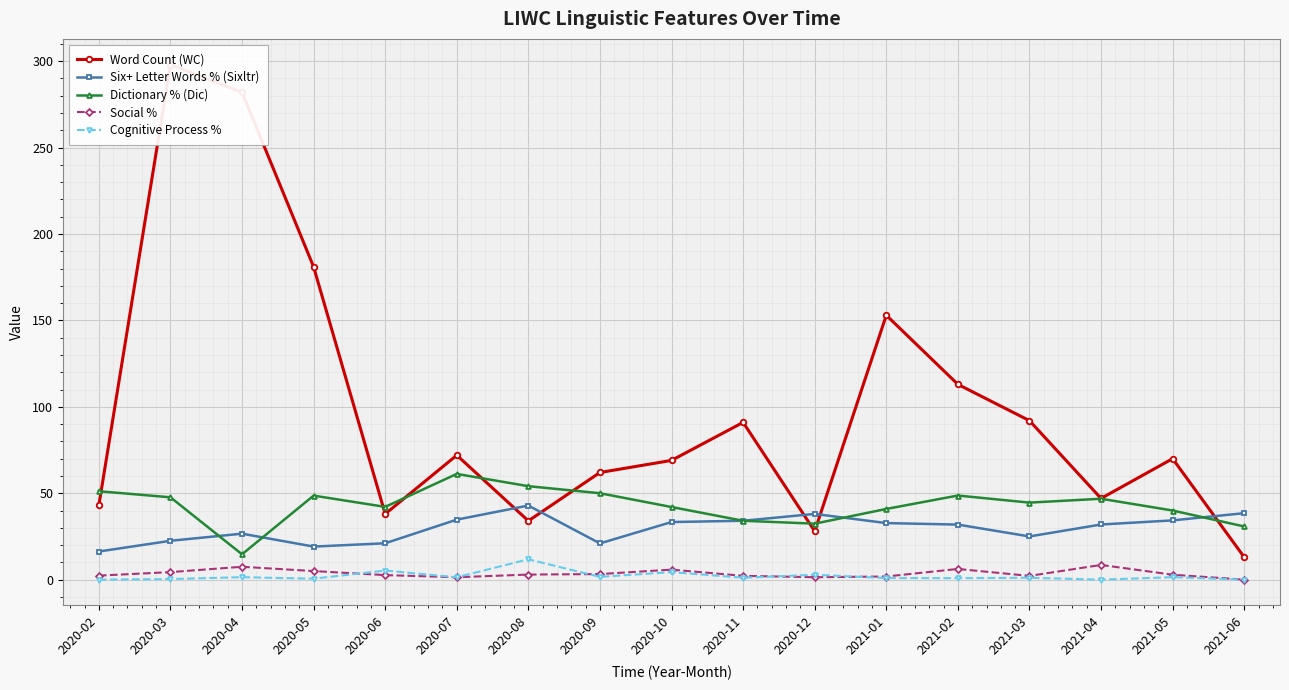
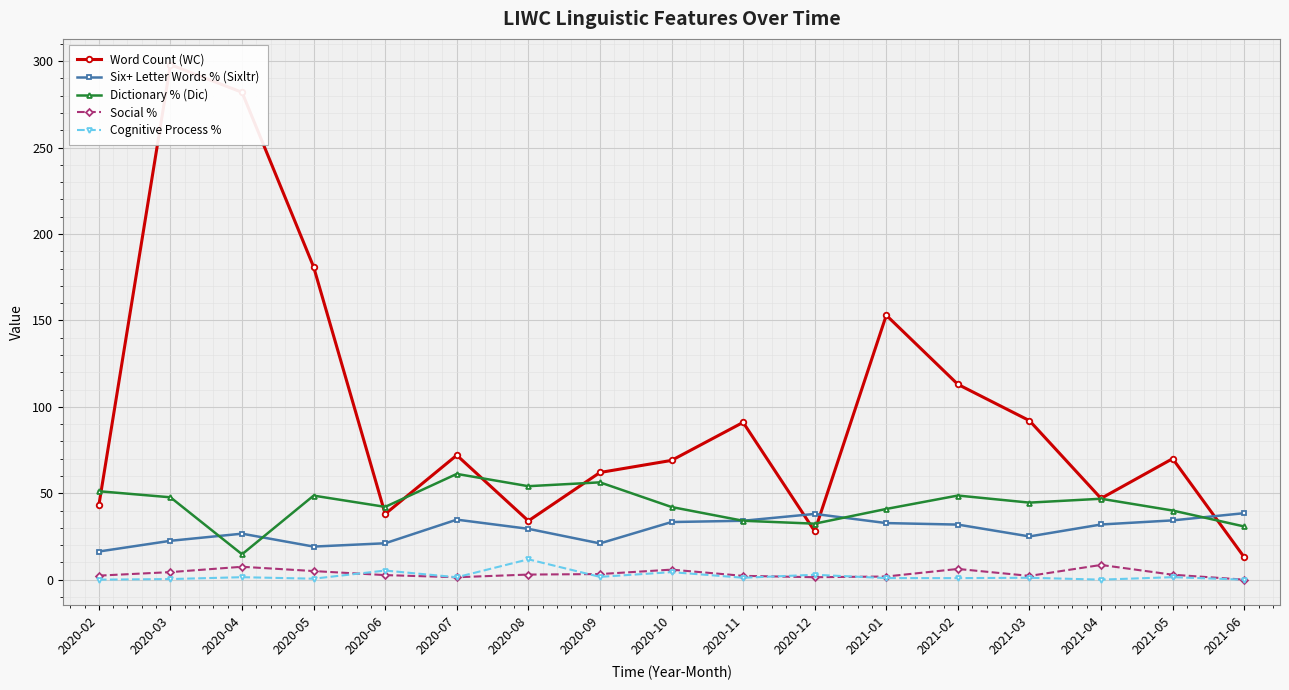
  {
    "Word Count (WC)": {
      "2020-02": 43,
      "2020-05": 181,
      "2020-06": 38,
      "2020-07": 72,
      "2020-08": 34,
      "2020-09": 62,
      "2020-10": 69,
      "2020-11": 91,
      "2020-12": 28,
      "2021-01": 153,
      "2021-02": 113,
      "2021-03": 92,
      "2021-05": 70,
      "2021-06": 13
    },
    "Six+ Letter Words % (Sixltr)": {
      "2020-02": 16,
      "2020-03": 22,
      "2020-04": 27,
      "2020-05": 19,
      "2020-06": 21,
      "2020-07": 35,
-     "2020-08": 43,
+     "2020-08": 29,
      "2020-09": 21,
      "2020-10": 33,
      "2020-12": 38,
      "2021-01": 33,
      "2021-02": 32,
      "2021-03": 25,
      "2021-04": 32,
      "2021-05": 34,
      "2021-06": 38
    },
    "Dictionary % (Dic)": {
      "2020-02": 51,
      "2020-03": 48,
      "2020-04": 15,
      "2020-05": 49,
      "2020-06": 42,
      "2020-07": 61,
      "2020-08": 54,
-     "2020-09": 50,
+     "2020-09": 56,
      "2020-10": 42,
      "2020-12": 32,
      "2021-01": 41,
      "2021-02": 49,
      "2021-03": 45,
      "2021-05": 40,
      "2021-06": 31
    },
    "Social %": {
      "2020-02": 2,
      "2020-03": 4,
      "2020-04": 7,
      "2020-05": 5,
      "2020-06": 3,
      "2020-08": 3,
      "2020-09": 3,
      "2021-02": 6,
      "2021-04": 9
    },
    "Cognitive Process %": {
      "2020-02": 0,
      "2020-03": 0,
      "2020-04": 1,
      "2020-05": 1,
      "2020-06": 5,
      "2020-08": 12,
      "2020-09": 2,
      "2021-02": 1,
      "2021-04": 0
    }
  }
